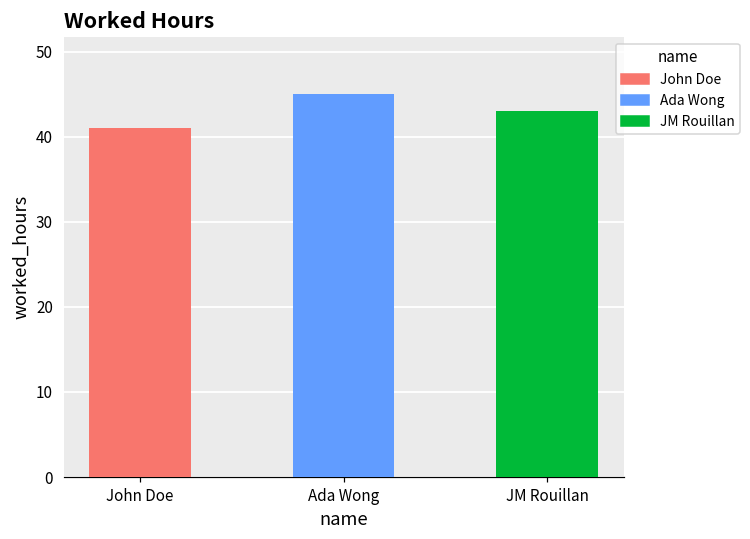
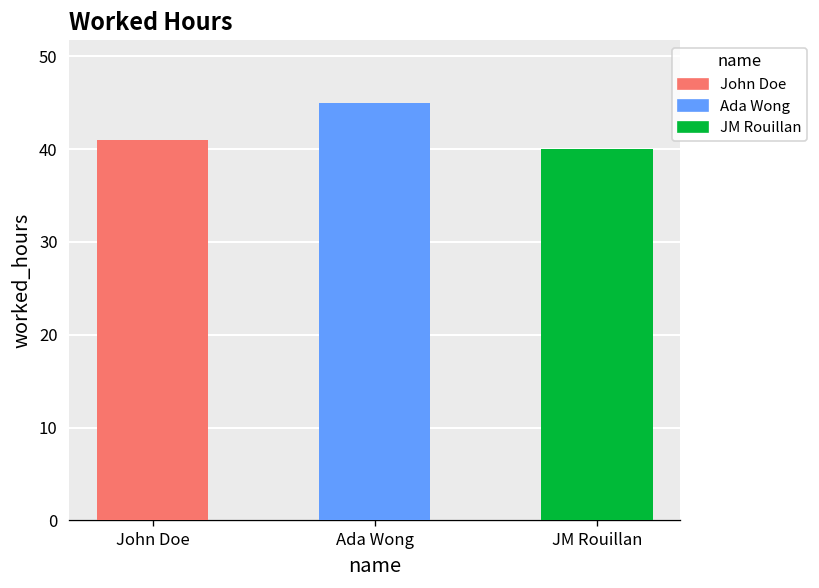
  {
    "John Doe": 41,
    "Ada Wong": 45,
-   "JM Rouillan": 43
+   "JM Rouillan": 40
  }
